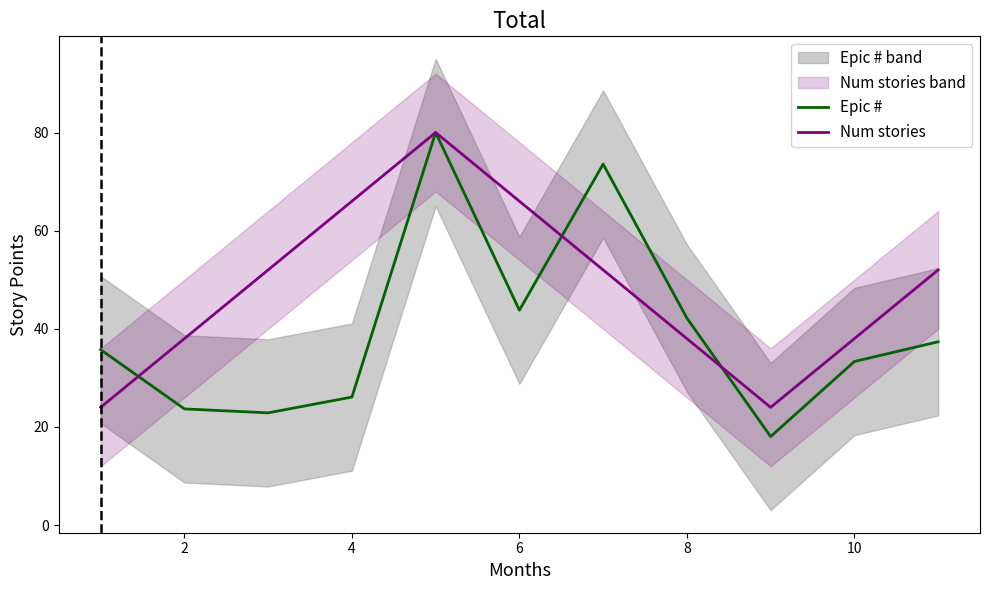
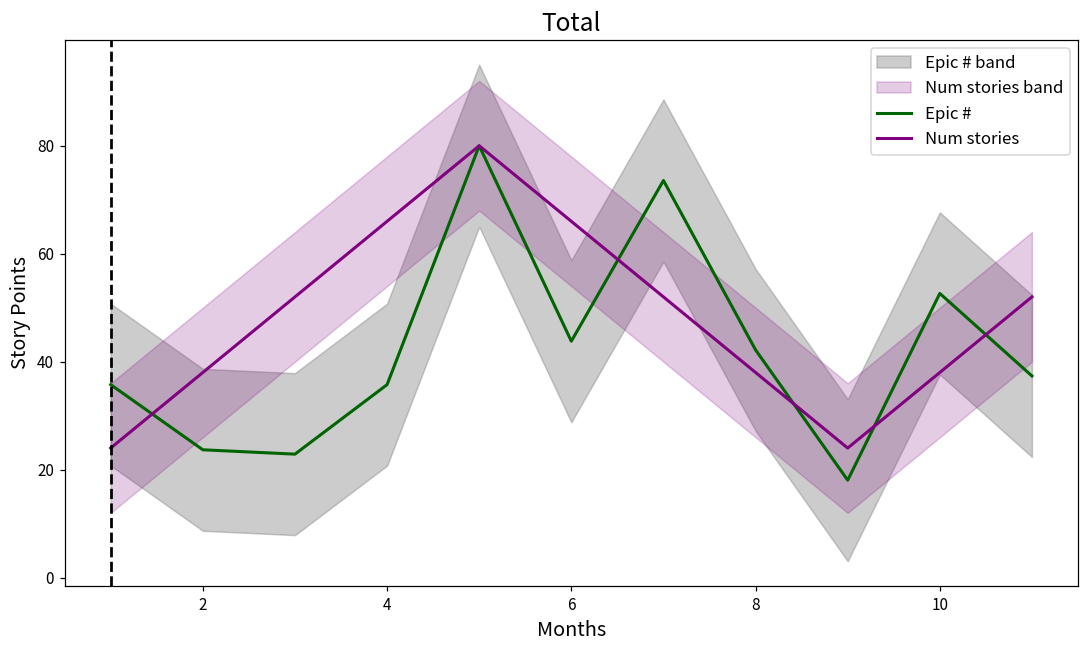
  {
    "Epic #": {
      "2": 24,
-     "4": 26,
+     "4": 36,
      "6": 44,
      "8": 42,
-     "10": 33
+     "10": 53
    }
  }
